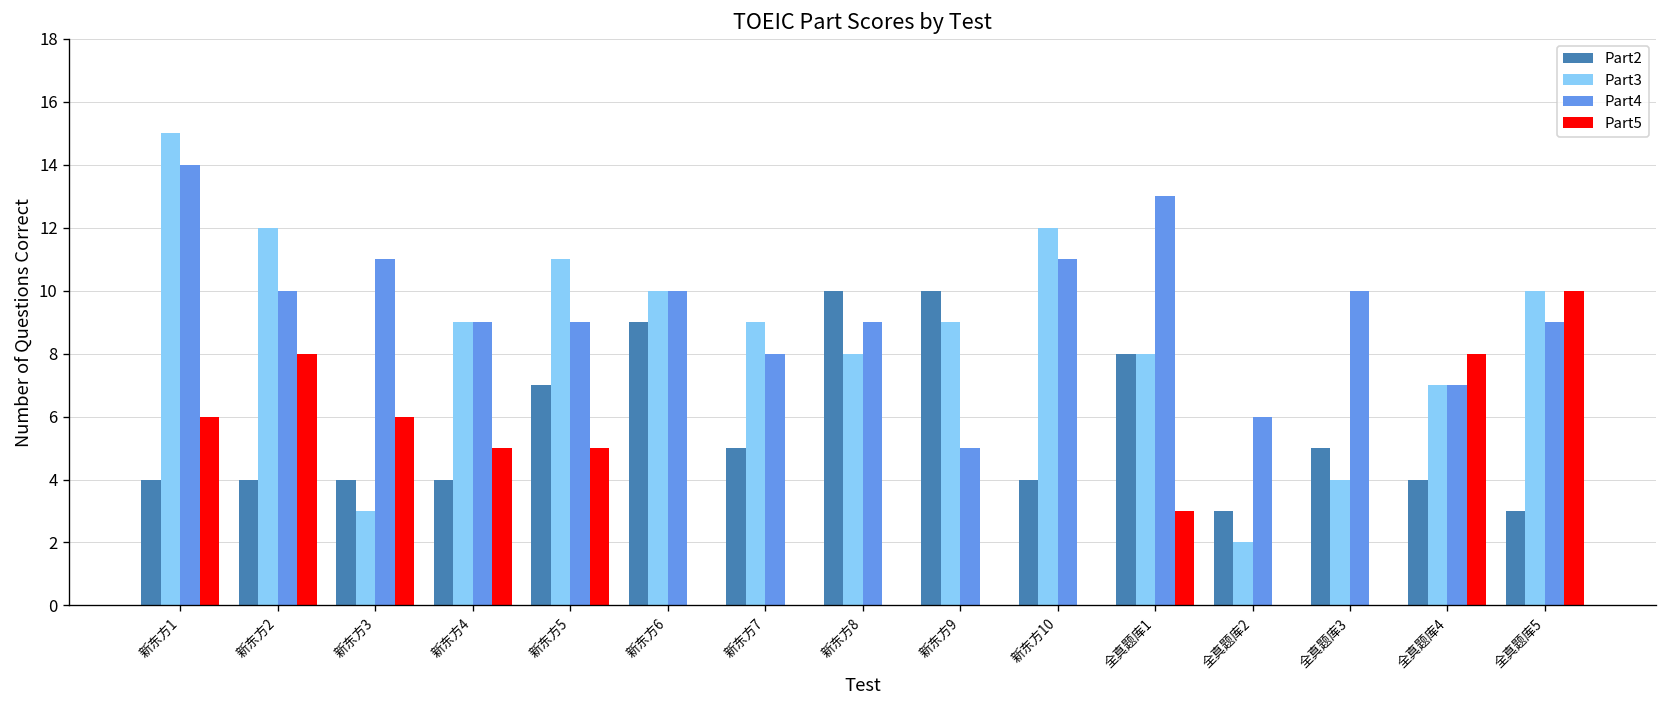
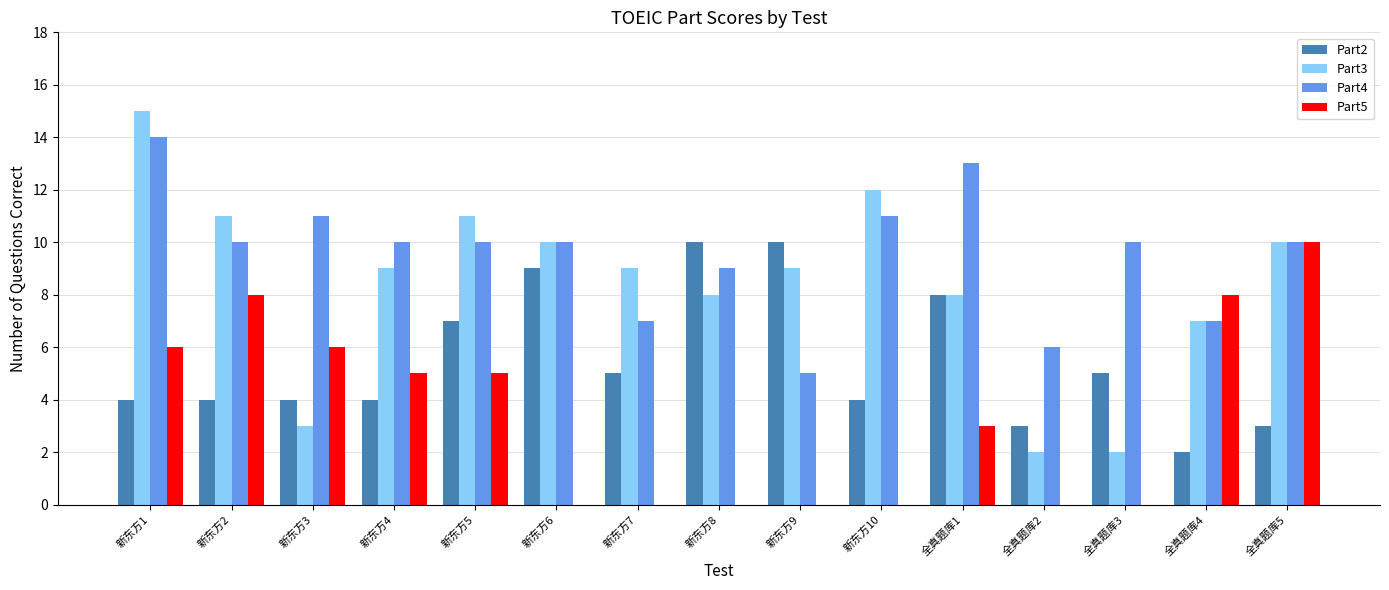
  {
    "Part2": {
      "新东方1": 4,
      "新东方2": 4,
      "新东方3": 4,
      "新东方4": 4,
      "新东方5": 7,
      "新东方6": 9,
      "新东方7": 5,
      "新东方8": 10,
      "新东方9": 10,
      "新东方10": 4,
      "全真题库1": 8,
      "全真题库2": 3,
      "全真题库3": 5,
-     "全真题库4": 4,
+     "全真题库4": 2,
      "全真题库5": 3
    },
    "Part3": {
      "新东方1": 15,
-     "新东方2": 12,
+     "新东方2": 11,
      "新东方3": 3,
      "新东方4": 9,
      "新东方5": 11,
      "新东方6": 10,
      "新东方7": 9,
      "新东方8": 8,
      "新东方9": 9,
      "新东方10": 12,
      "全真题库1": 8,
      "全真题库2": 2,
-     "全真题库3": 4,
+     "全真题库3": 2,
      "全真题库4": 7,
      "全真题库5": 10
    },
    "Part4": {
      "新东方1": 14,
      "新东方2": 10,
      "新东方3": 11,
-     "新东方4": 9,
-     "新东方5": 9,
+     "新东方4": 10,
+     "新东方5": 10,
      "新东方6": 10,
-     "新东方7": 8,
+     "新东方7": 7,
      "新东方8": 9,
      "新东方9": 5,
      "新东方10": 11,
      "全真题库1": 13,
      "全真题库2": 6,
      "全真题库3": 10,
      "全真题库4": 7,
-     "全真题库5": 9
+     "全真题库5": 10
    },
    "Part5": {
      "新东方1": 6,
      "新东方2": 8,
      "新东方3": 6,
      "新东方4": 5,
      "新东方5": 5,
      "新东方6": 0,
      "新东方7": 0,
      "新东方8": 0,
      "新东方9": 0,
      "新东方10": 0,
      "全真题库1": 3,
      "全真题库2": 0,
      "全真题库3": 0,
      "全真题库4": 8,
      "全真题库5": 10
    }
  }
